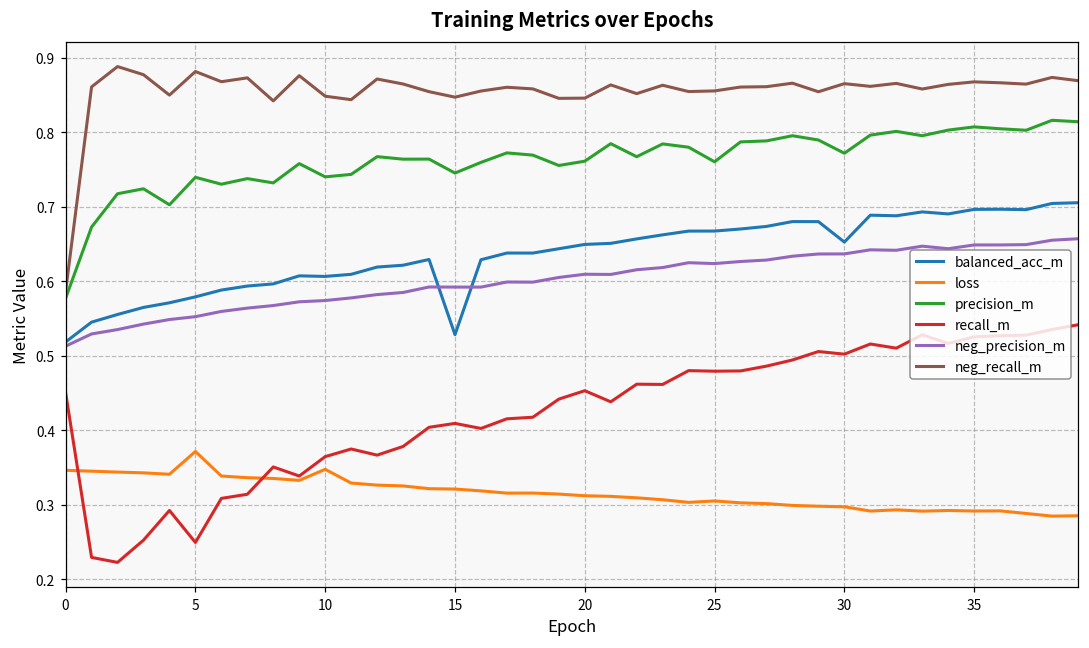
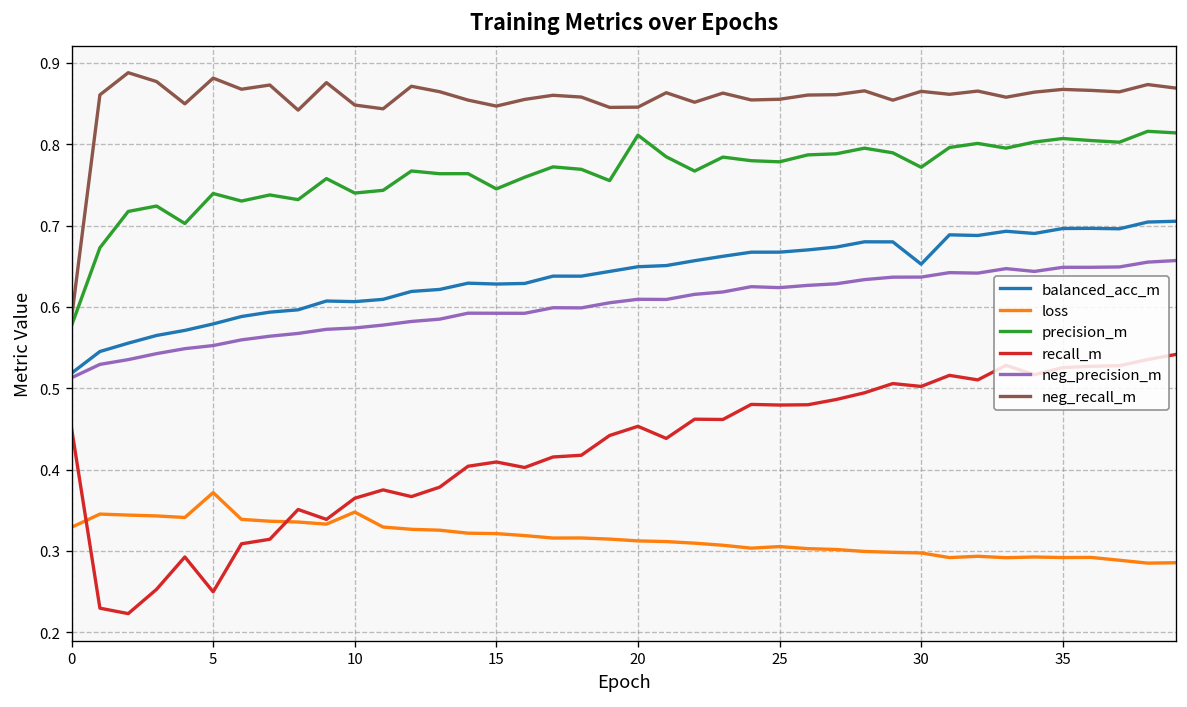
  {
    "balanced_acc_m": {
      "0": 0.52,
      "5": 0.58,
      "10": 0.61,
-     "15": 0.53,
+     "15": 0.63,
      "20": 0.65,
      "25": 0.67,
      "30": 0.65,
      "35": 0.70
    },
    "loss": {
-     "0": 0.35,
+     "0": 0.33,
      "5": 0.37,
      "10": 0.35,
      "15": 0.32,
      "20": 0.31,
      "25": 0.31,
      "30": 0.30,
      "35": 0.29
    },
    "precision_m": {
      "0": 0.58,
      "5": 0.74,
      "10": 0.74,
      "15": 0.75,
-     "20": 0.76,
-     "25": 0.76,
+     "20": 0.81,
+     "25": 0.78,
      "30": 0.77,
      "35": 0.81
    },
    "recall_m": {
      "0": 0.45,
      "5": 0.25,
      "10": 0.36,
      "15": 0.41,
      "20": 0.45,
      "25": 0.48,
      "30": 0.50
    },
    "neg_precision_m": {
      "0": 0.51,
      "5": 0.55,
      "10": 0.57,
      "15": 0.59,
      "20": 0.61,
      "25": 0.62,
      "30": 0.64,
      "35": 0.65
    },
    "neg_recall_m": {
      "0": 0.59,
      "5": 0.88,
      "10": 0.85,
      "15": 0.85,
      "20": 0.85,
      "25": 0.86,
      "30": 0.87,
      "35": 0.87
    }
  }
